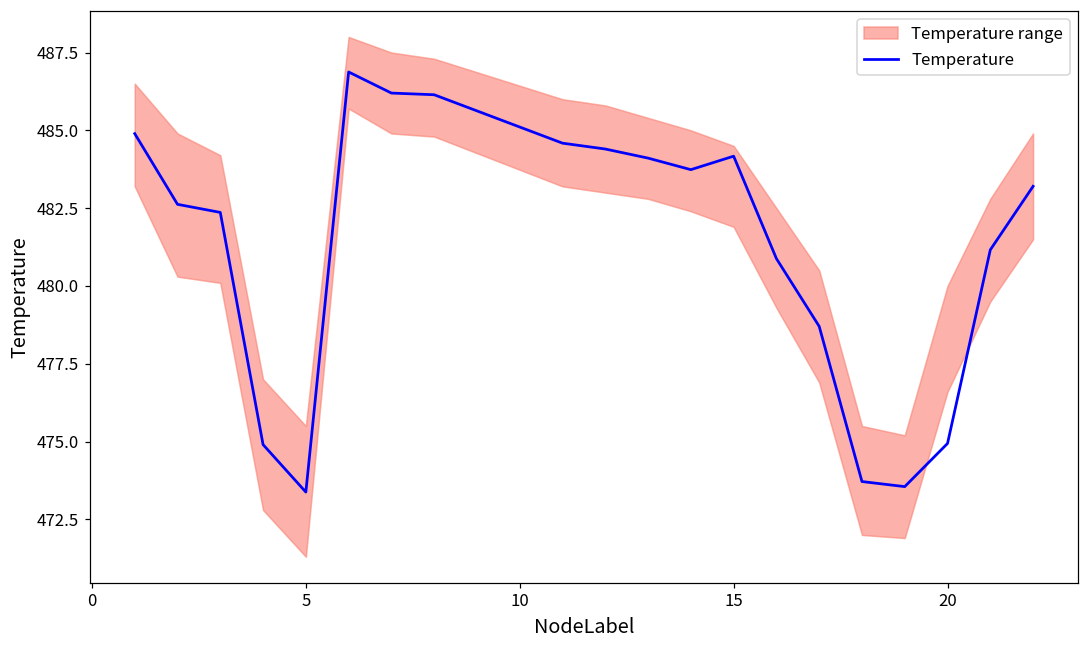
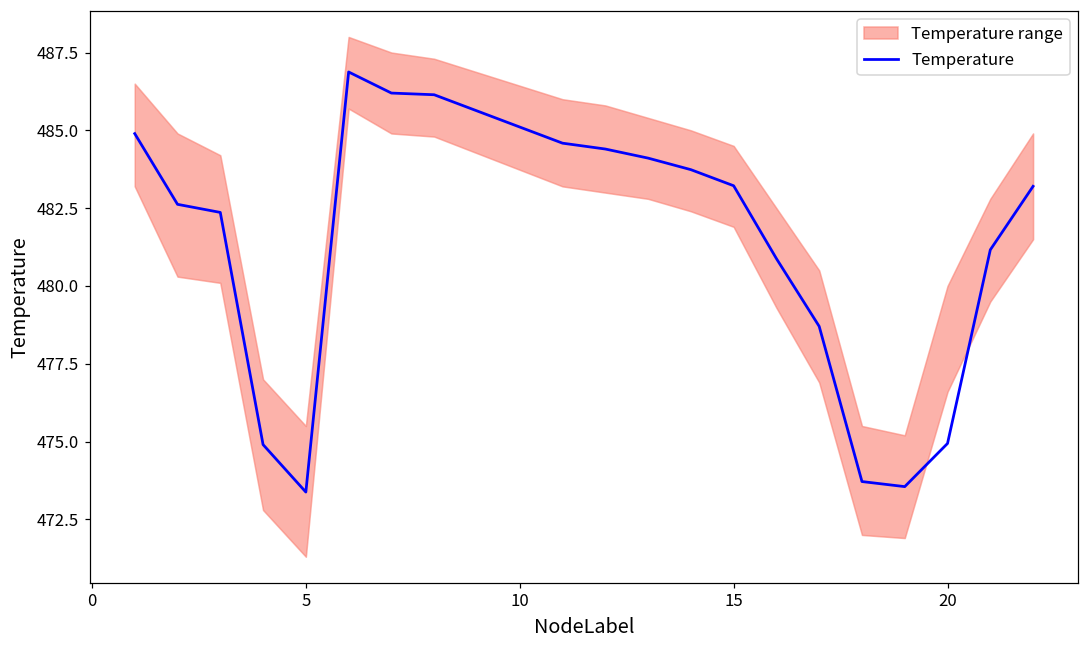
  {
    "Temperature": {
      "5": 473.4,
-     "15": 484.2,
+     "15": 483.2,
      "20": 474.9
    }
  }
